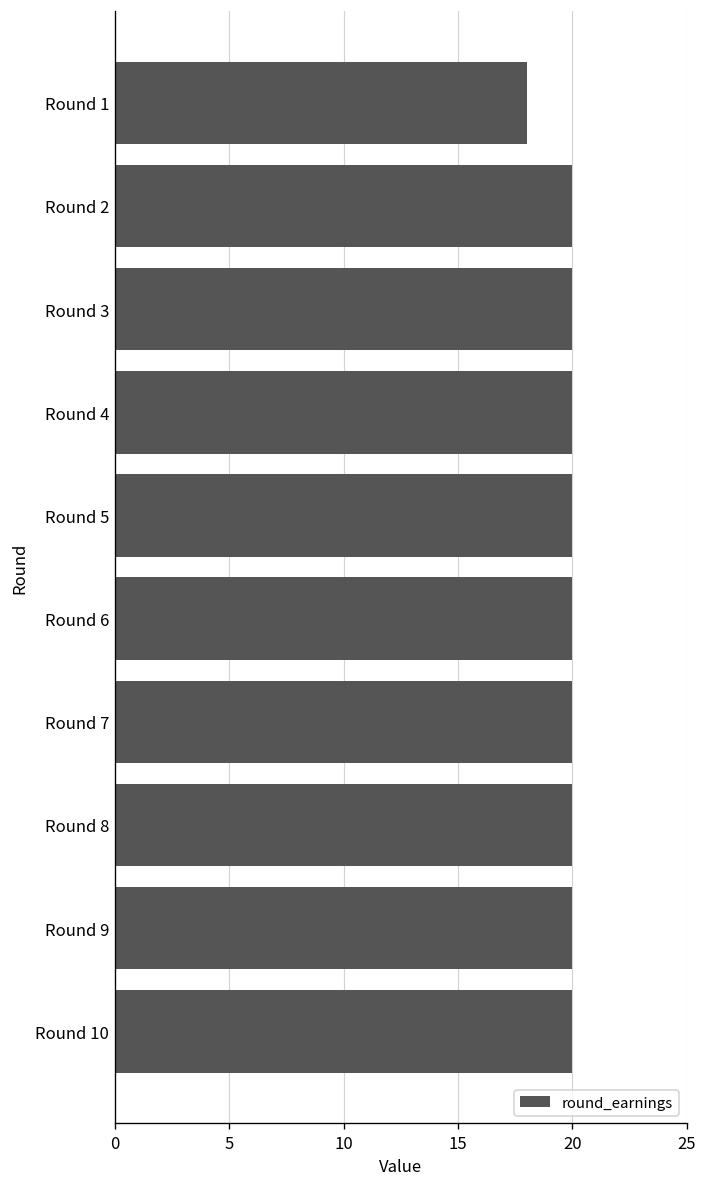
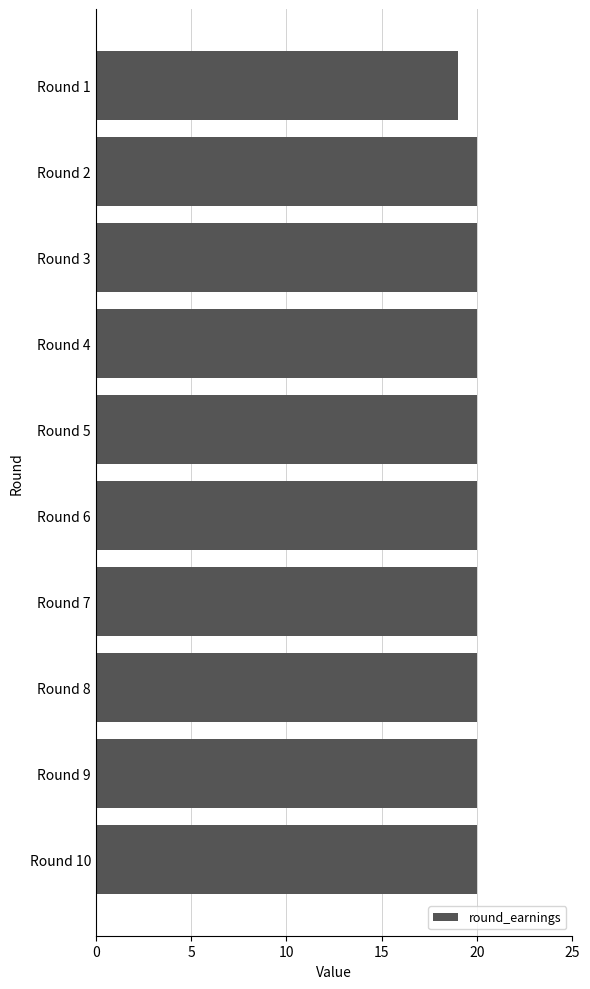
  {
-   "Round 1": 18,
+   "Round 1": 19,
    "Round 2": 20,
    "Round 3": 20,
    "Round 4": 20,
    "Round 5": 20,
    "Round 6": 20,
    "Round 7": 20,
    "Round 8": 20,
    "Round 9": 20,
    "Round 10": 20
  }
